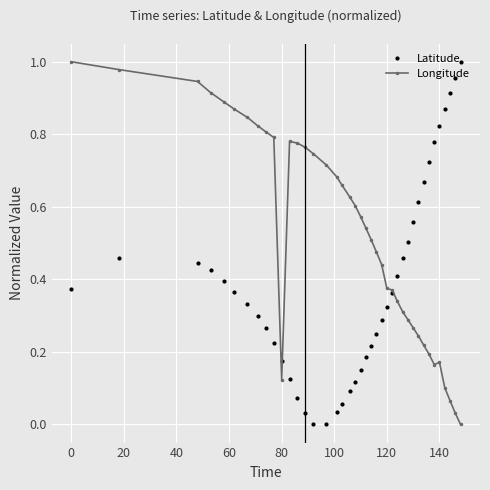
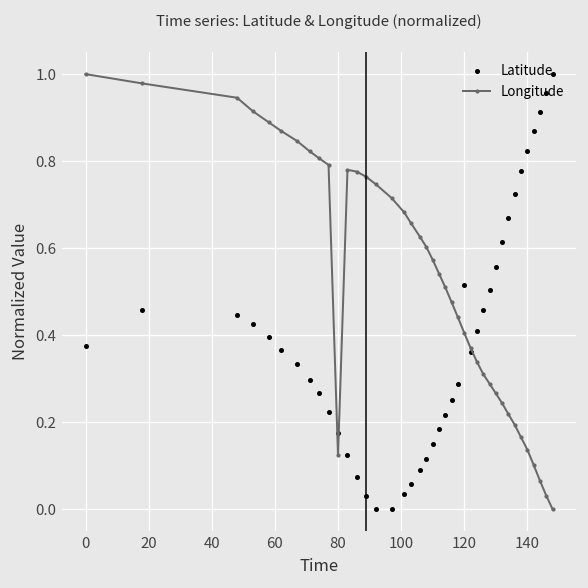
  {
    "Latitude": {
      "0": 0.37,
      "80": 0.18,
-     "120": 0.32,
+     "120": 0.52,
      "140": 0.82
    },
    "Longitude": {
      "0": 1.00,
      "80": 0.12,
-     "120": 0.37,
-     "140": 0.17
+     "120": 0.41,
+     "140": 0.14
    }
  }
